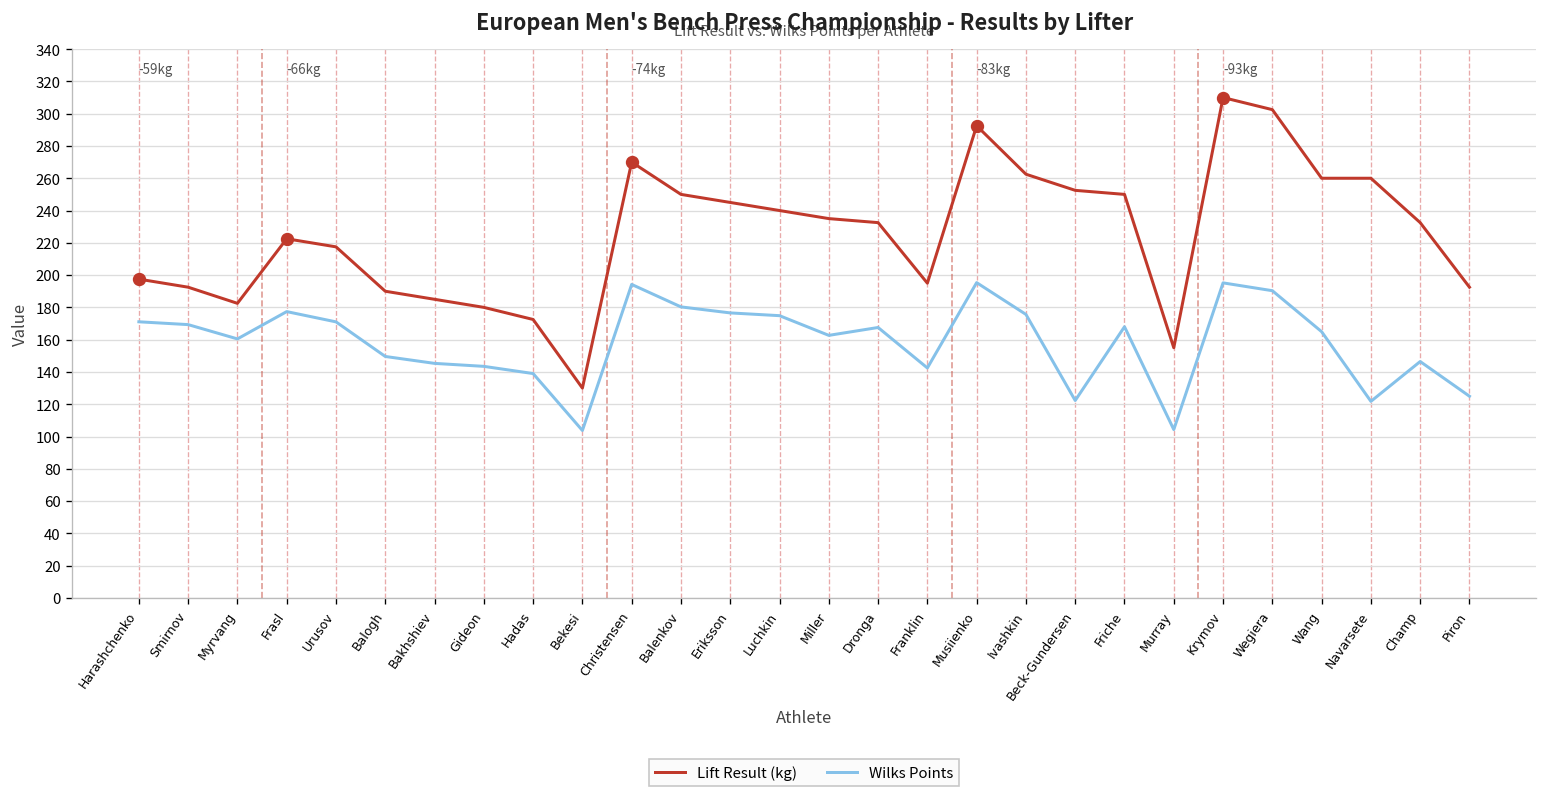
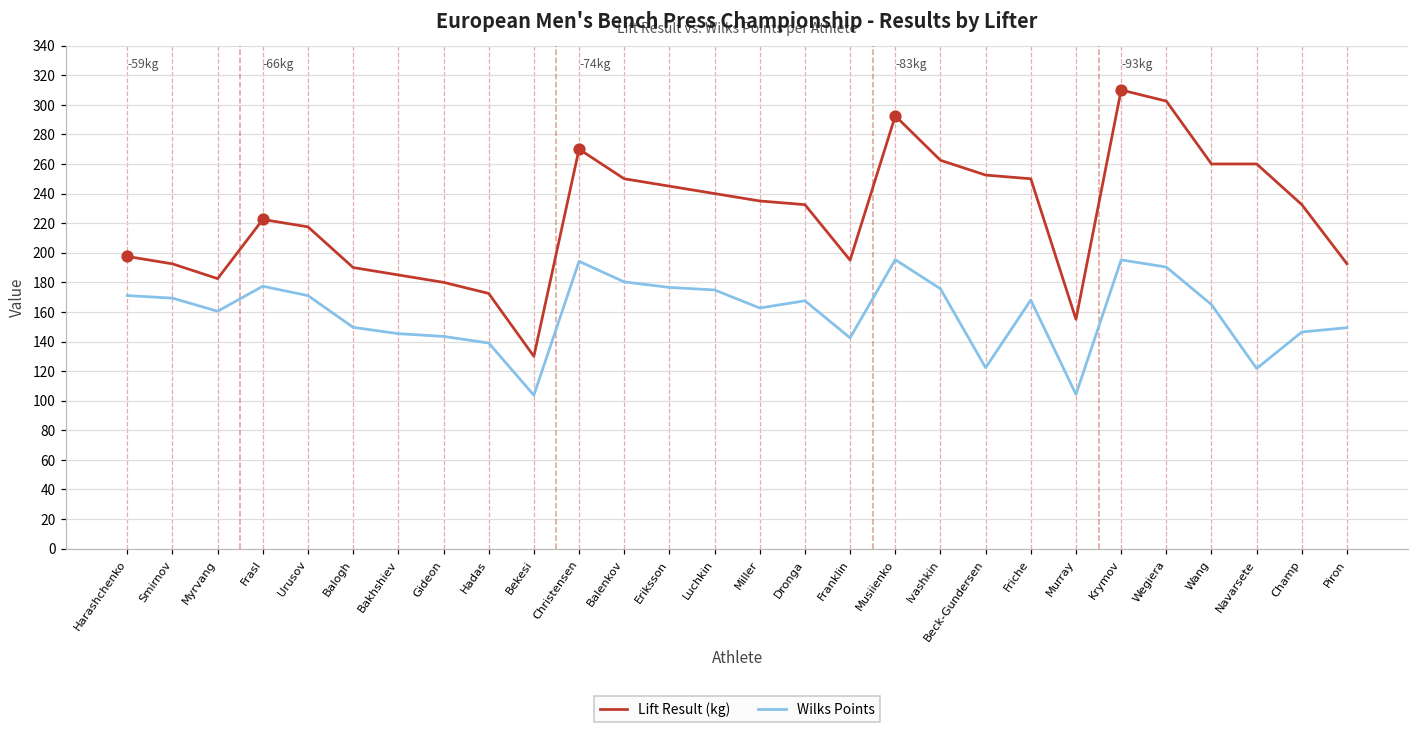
  {
    "Wilks Points": {
      "Harashchenko": 171,
      "Smirnov": 169,
      "Myrvang": 160,
      "Frasl": 177,
      "Urusov": 171,
      "Balogh": 150,
      "Bakhshiev": 145,
      "Gideon": 143,
      "Hadas": 139,
      "Bekesi": 104,
      "Christensen": 194,
      "Balenkov": 180,
      "Eriksson": 177,
      "Luchkin": 175,
      "Miller": 163,
      "Dronga": 168,
      "Franklin": 142,
      "Musiienko": 195,
      "Ivashkin": 176,
      "Beck-Gundersen": 122,
      "Friche": 168,
      "Murray": 104,
      "Krymov": 195,
      "Wegiera": 190,
      "Wang": 165,
      "Navarsete": 122,
      "Champ": 146,
-     "Piron": 125
+     "Piron": 149
    }
  }
